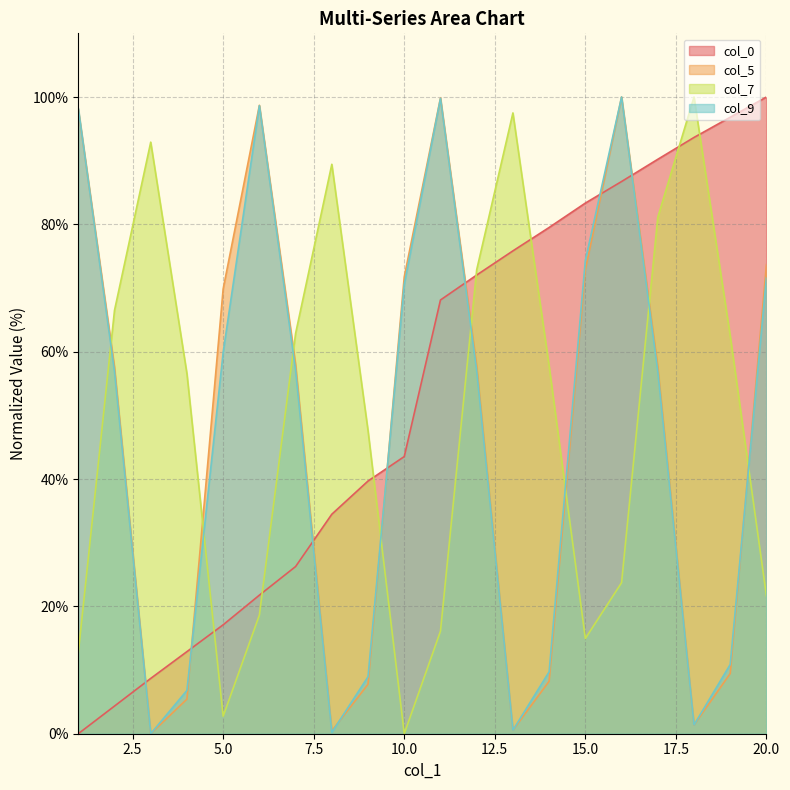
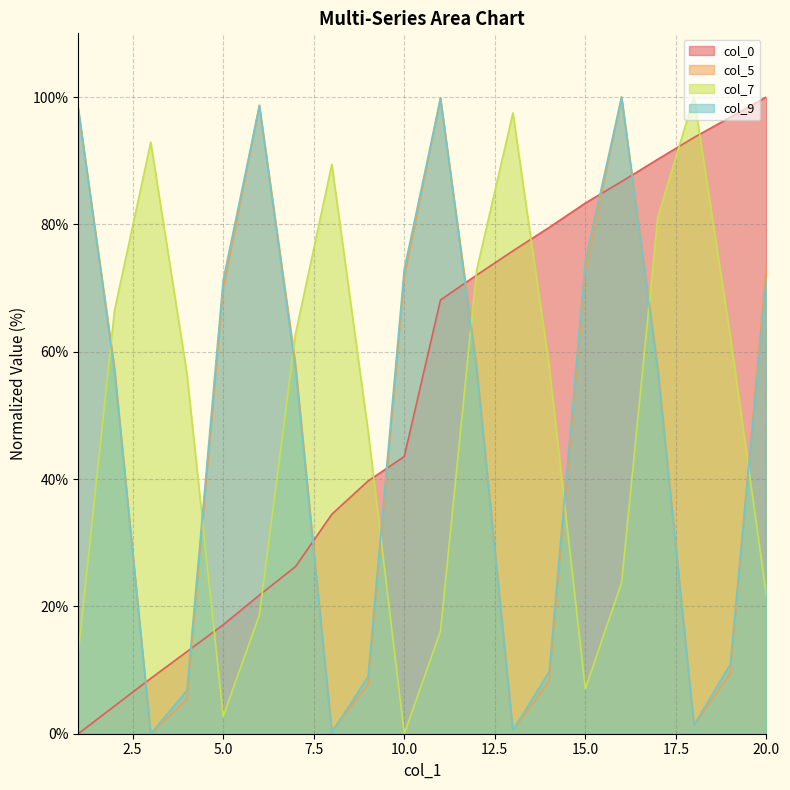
  {
    "col_7": {
      "5.0": "3%",
      "10.0": "0%",
-     "15.0": "15%",
+     "15.0": "7%",
      "20.0": "22%"
    },
    "col_9": {
-     "5.0": "60%",
-     "10.0": "71%",
+     "5.0": "71%",
+     "10.0": "73%",
      "15.0": "74%",
      "20.0": "72%"
    }
  }
